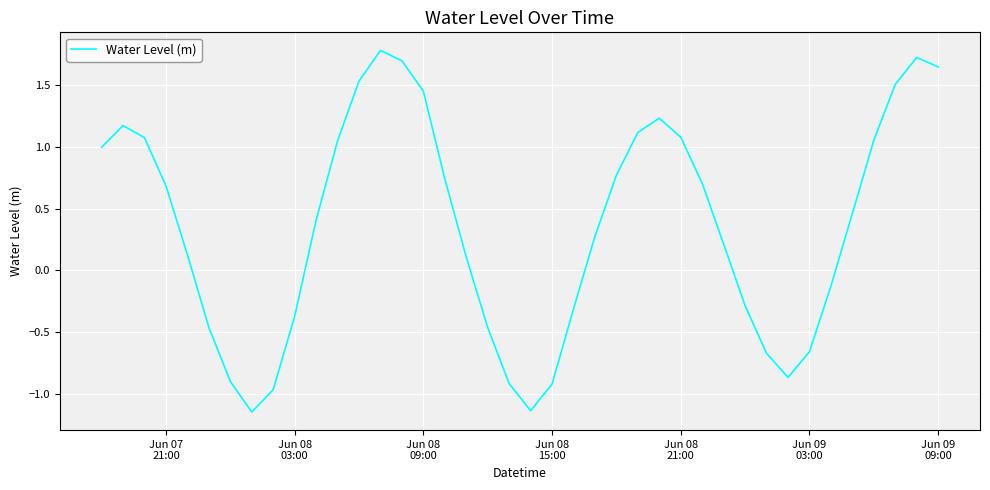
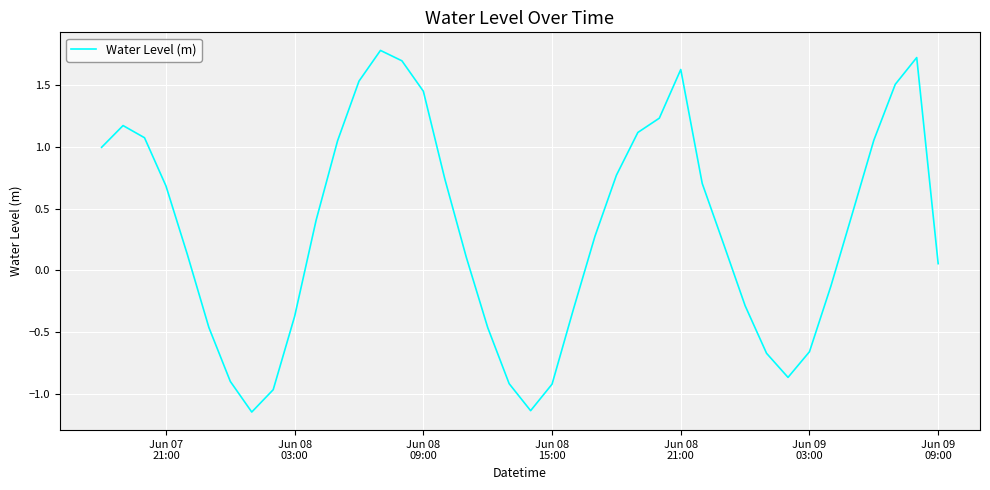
  {
    "Jun 07 21:00": 0.68,
    "Jun 08 03:00": -0.37,
    "Jun 08 09:00": 1.45,
    "Jun 08 15:00": -0.92,
-   "Jun 08 21:00": 1.08,
+   "Jun 08 21:00": 1.63,
    "Jun 09 03:00": -0.66,
-   "Jun 09 09:00": 1.65
+   "Jun 09 09:00": 0.05
  }
